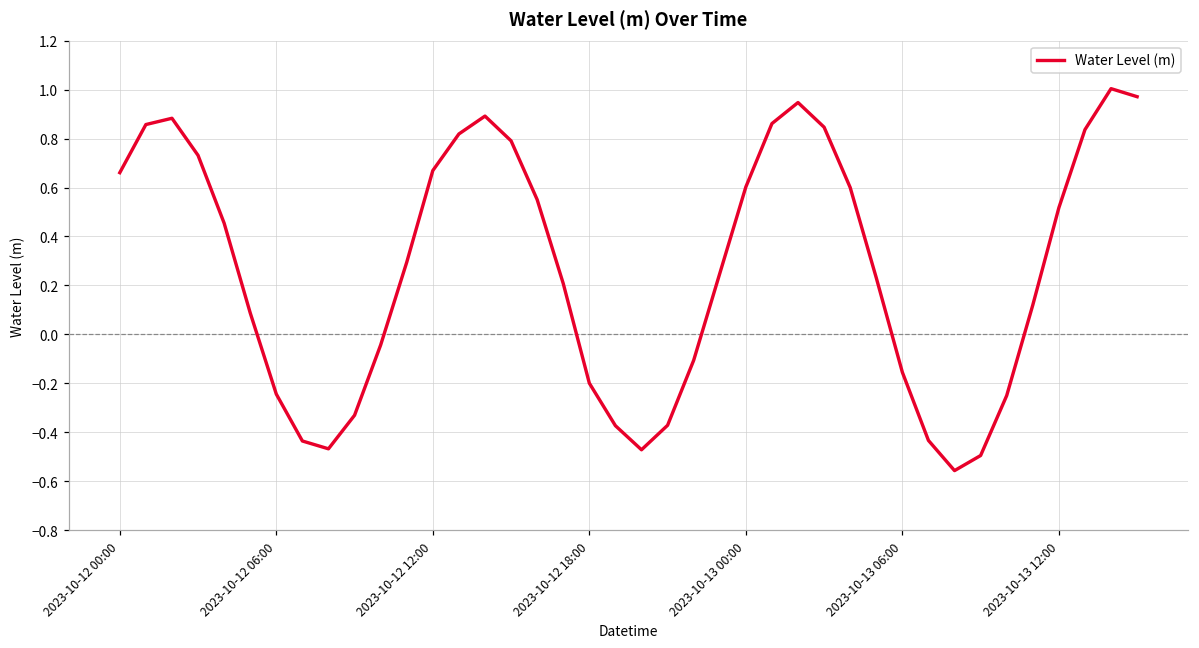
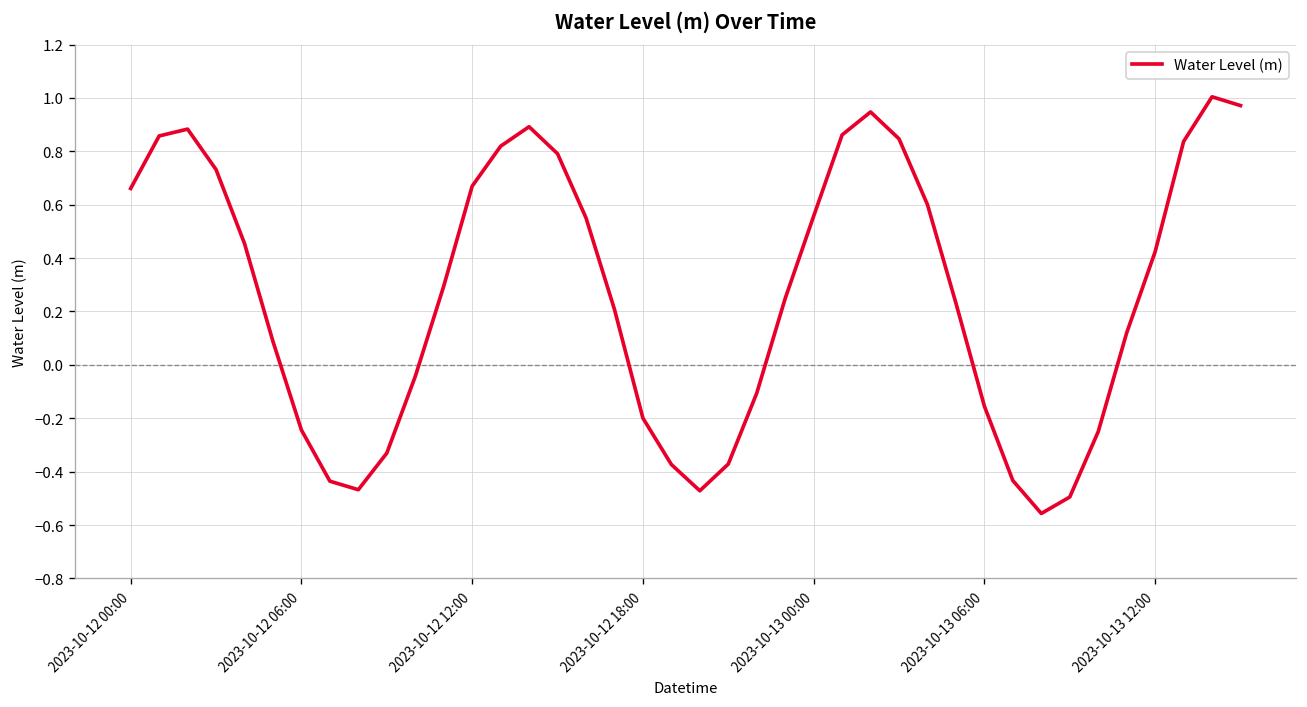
  {
    "2023-10-12 00:00": 0.66,
    "2023-10-12 06:00": -0.24,
    "2023-10-12 12:00": 0.67,
    "2023-10-12 18:00": -0.20,
-   "2023-10-13 00:00": 0.60,
+   "2023-10-13 00:00": 0.56,
    "2023-10-13 06:00": -0.15,
-   "2023-10-13 12:00": 0.52
+   "2023-10-13 12:00": 0.42
  }
